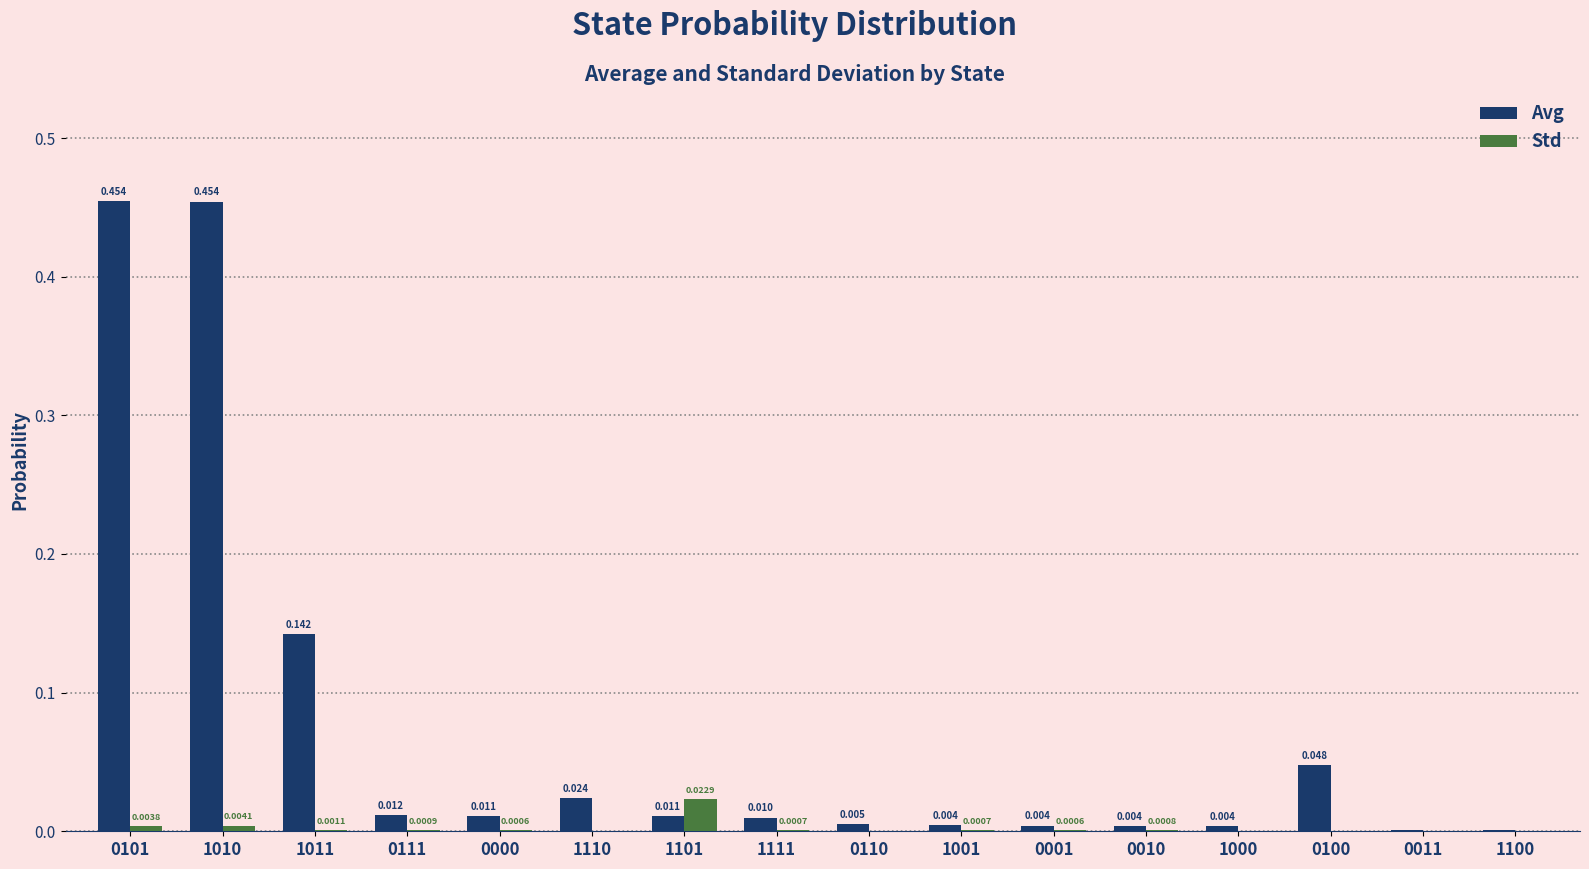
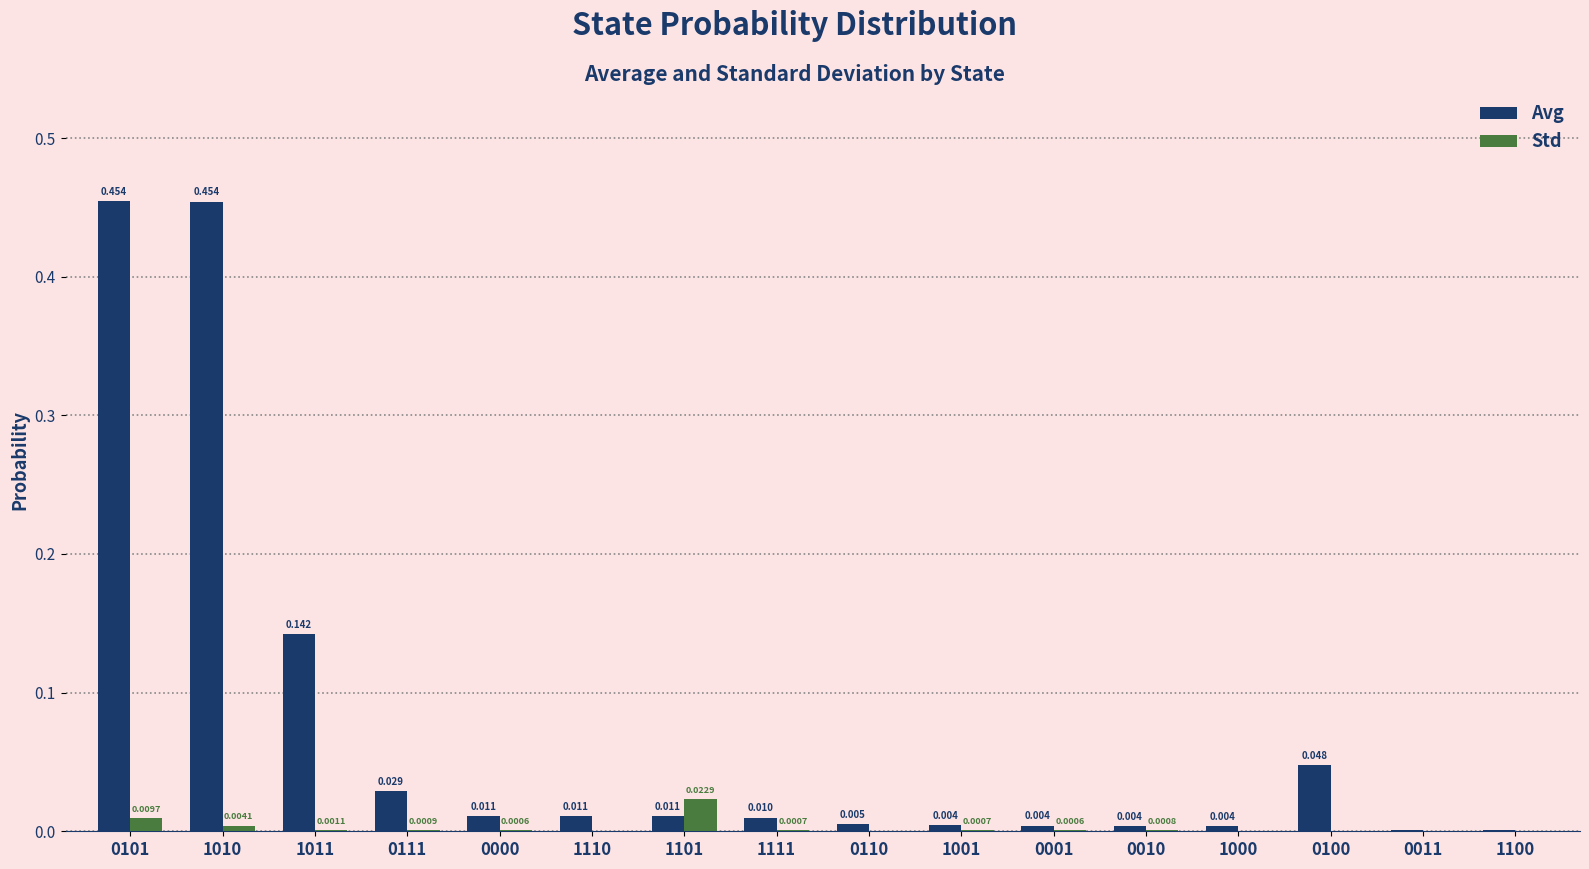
  {
    "Avg": {
      "0101": 0.454,
      "1010": 0.454,
      "1011": 0.142,
-     "0111": 0.012,
+     "0111": 0.029,
      "0000": 0.011,
-     "1110": 0.024,
+     "1110": 0.011,
      "1101": 0.011,
      "1111": 0.010,
      "0110": 0.005,
      "1001": 0.004,
      "0001": 0.004,
      "0010": 0.004,
      "1000": 0.004,
      "0100": 0.048
    },
    "Std": {
-     "0101": 0.0038,
+     "0101": 0.0097,
      "1010": 0.0041,
      "1011": 0.0011,
      "0111": 0.0009,
      "0000": 0.0006,
      "1101": 0.0229,
      "1111": 0.0007,
      "1001": 0.0007,
      "0001": 0.0006,
      "0010": 0.0008
    }
  }
